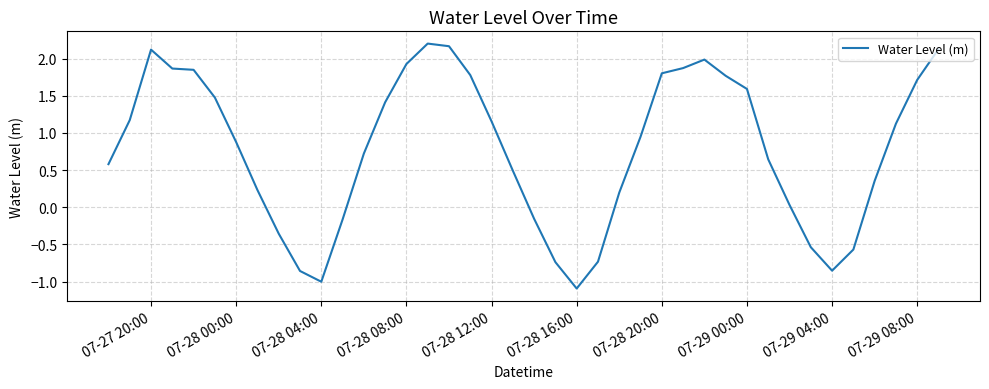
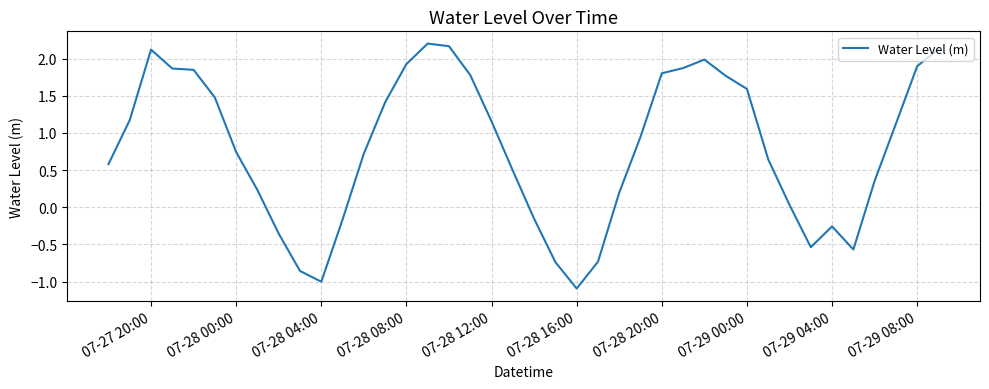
  {
    "07-27 20:00": 2.1,
-   "07-28 00:00": 0.9,
+   "07-28 00:00": 0.7,
    "07-28 04:00": -1.0,
    "07-28 08:00": 1.9,
    "07-28 12:00": 1.2,
    "07-28 16:00": -1.1,
    "07-28 20:00": 1.8,
    "07-29 00:00": 1.6,
-   "07-29 04:00": -0.9,
-   "07-29 08:00": 1.7
+   "07-29 04:00": -0.3,
+   "07-29 08:00": 1.9
  }
